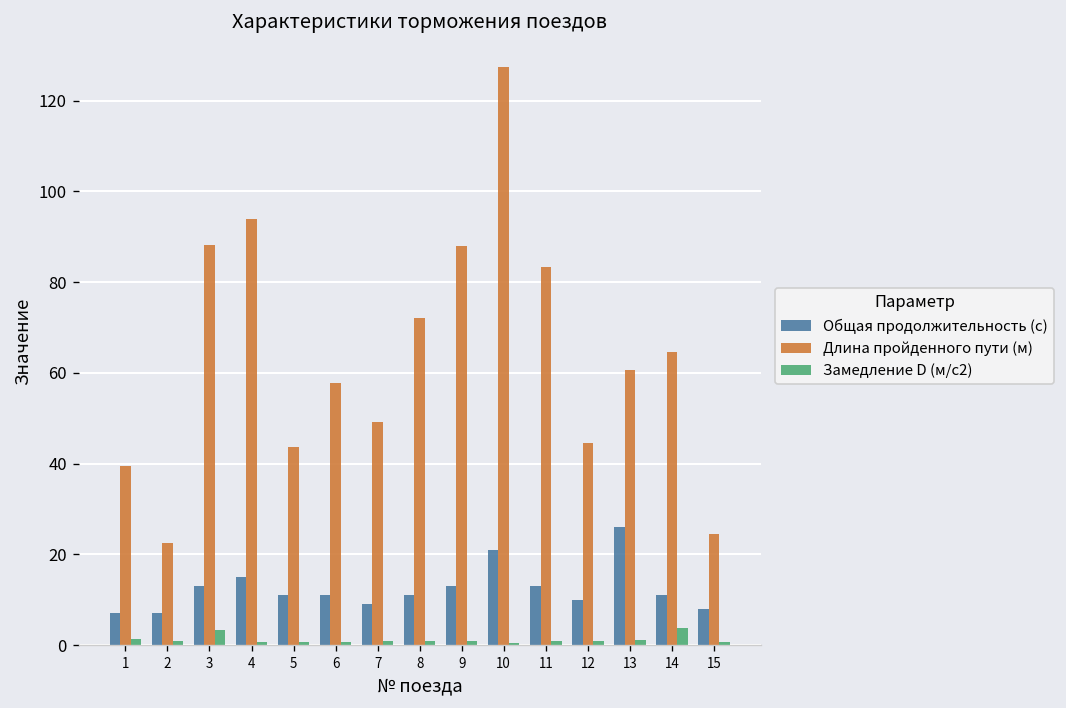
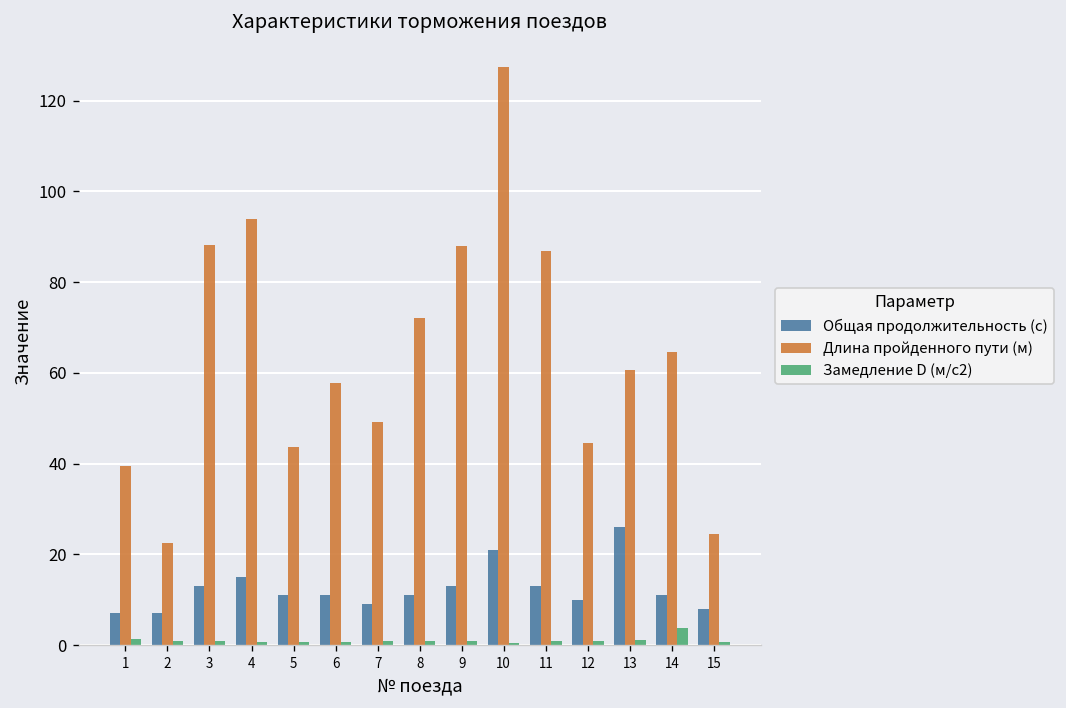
  {
    "Общая продолжительность (с)": {
      "1": 7,
      "2": 7,
      "3": 13,
      "4": 15,
      "5": 11,
      "6": 11,
      "7": 9,
      "8": 11,
      "9": 13,
      "10": 21,
      "11": 13,
      "12": 10,
      "13": 26,
      "14": 11,
      "15": 8
    },
    "Длина пройденного пути (м)": {
      "1": 40,
      "2": 23,
      "3": 88,
      "4": 94,
      "5": 44,
      "6": 58,
      "7": 49,
      "8": 72,
      "9": 88,
      "10": 128,
-     "11": 83,
+     "11": 87,
      "12": 45,
      "13": 61,
      "14": 65,
      "15": 25
    },
    "Замедление D (м/с2)": {
      "1": 1,
      "2": 1,
-     "3": 3,
+     "3": 1,
      "4": 1,
      "6": 1,
      "7": 1,
      "8": 1,
      "9": 1,
      "11": 1,
      "12": 1,
      "13": 1,
      "14": 4,
      "15": 1
    }
  }
